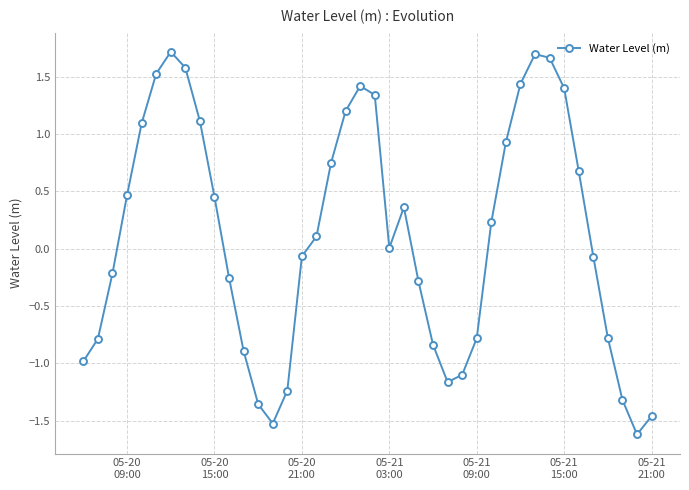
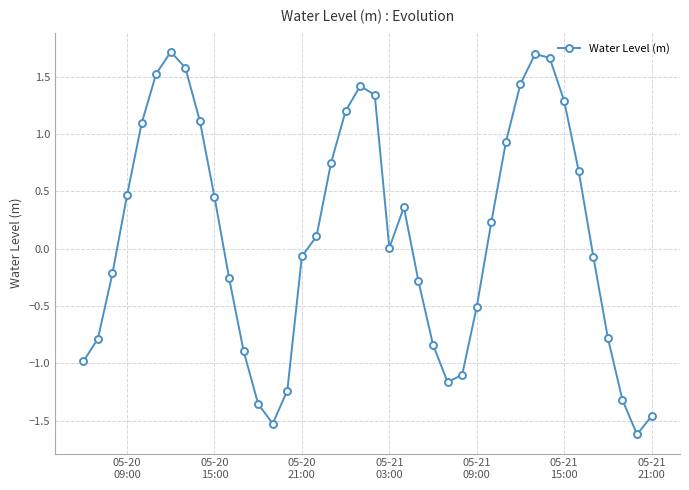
  {
    "05-20 09:00": 0.47,
    "05-20 15:00": 0.45,
    "05-20 21:00": -0.07,
    "05-21 03:00": 0.01,
-   "05-21 09:00": -0.78,
-   "05-21 15:00": 1.40,
+   "05-21 09:00": -0.51,
+   "05-21 15:00": 1.29,
    "05-21 21:00": -1.46
  }
